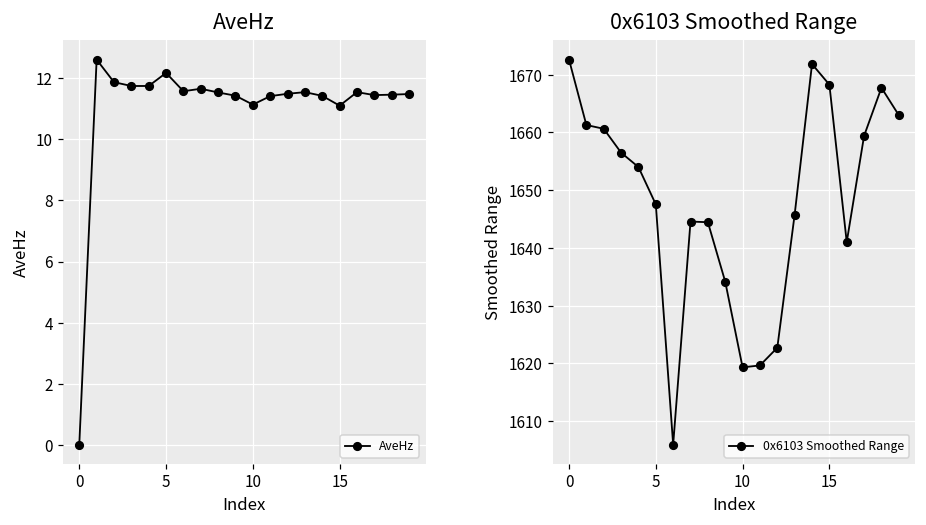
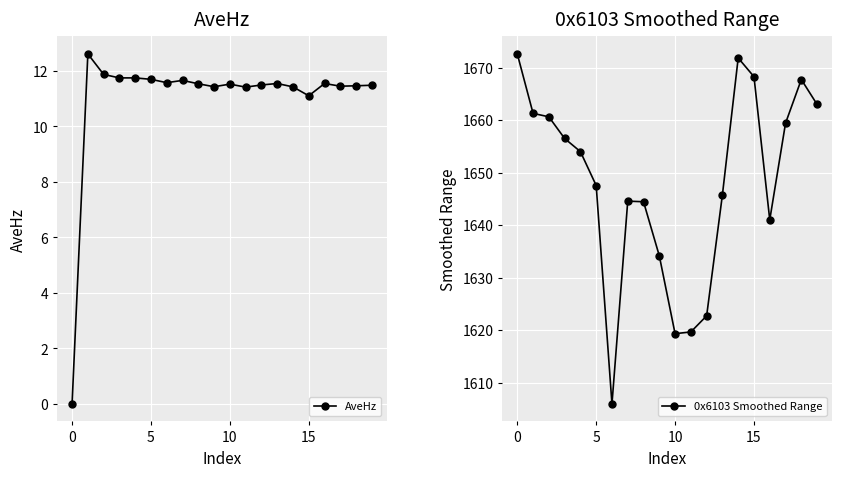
  {
    "AveHz": {
      "0": 0.0,
-     "5": 12.2,
-     "10": 11.1,
+     "5": 11.7,
+     "10": 11.5,
      "15": 11.1
    },
    "0x6103 Smoothed Range": {
      "0": 1673,
      "5": 1648,
      "10": 1619,
      "15": 1668
    }
  }
